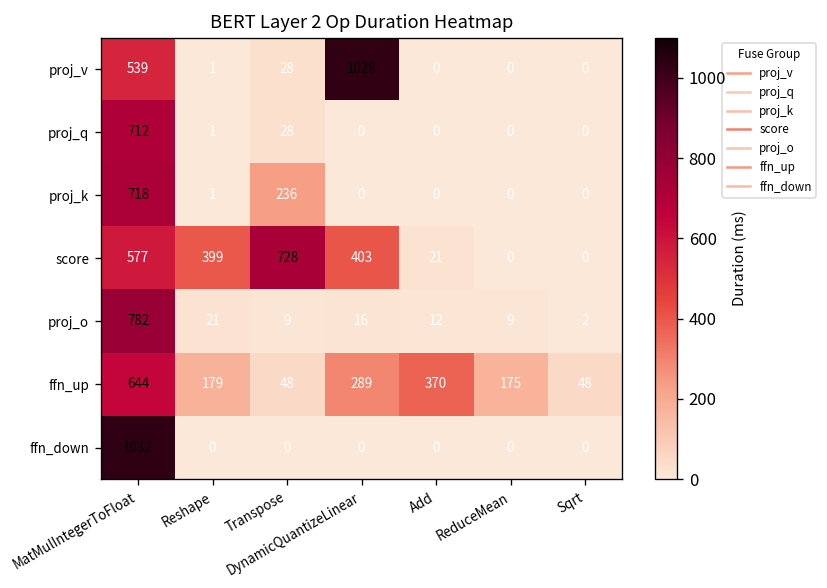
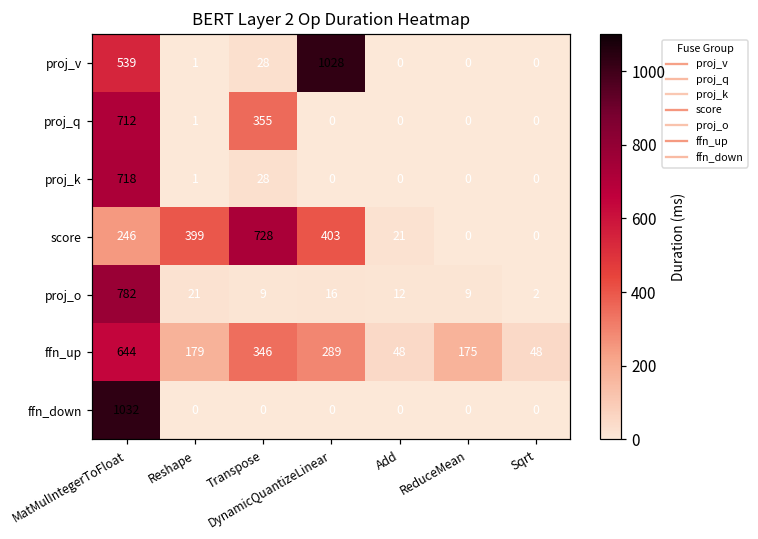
  {
    "proj_v": {
      "MatMulIntegerToFloat": 539,
      "Transpose": 28,
      "DynamicQuantizeLinear": 1028
    },
    "proj_q": {
      "MatMulIntegerToFloat": 712,
-     "Transpose": 28
+     "Transpose": 355
    },
    "proj_k": {
      "MatMulIntegerToFloat": 718,
-     "Transpose": 236
+     "Transpose": 28
    },
    "score": {
-     "MatMulIntegerToFloat": 577,
+     "MatMulIntegerToFloat": 246,
      "Reshape": 399,
      "Transpose": 728,
      "DynamicQuantizeLinear": 403
    },
    "proj_o": {
      "MatMulIntegerToFloat": 782
    },
    "ffn_up": {
      "MatMulIntegerToFloat": 644,
      "Reshape": 179,
-     "Transpose": 48,
+     "Transpose": 346,
      "DynamicQuantizeLinear": 289,
-     "Add": 370,
+     "Add": 48,
      "ReduceMean": 175,
      "Sqrt": 48
    }
  }
